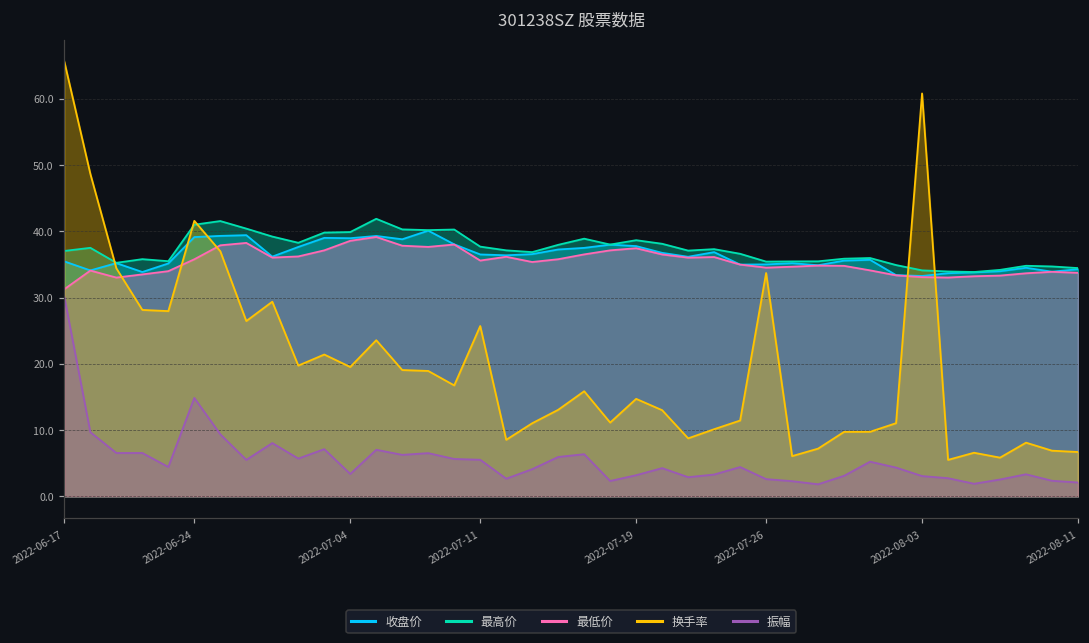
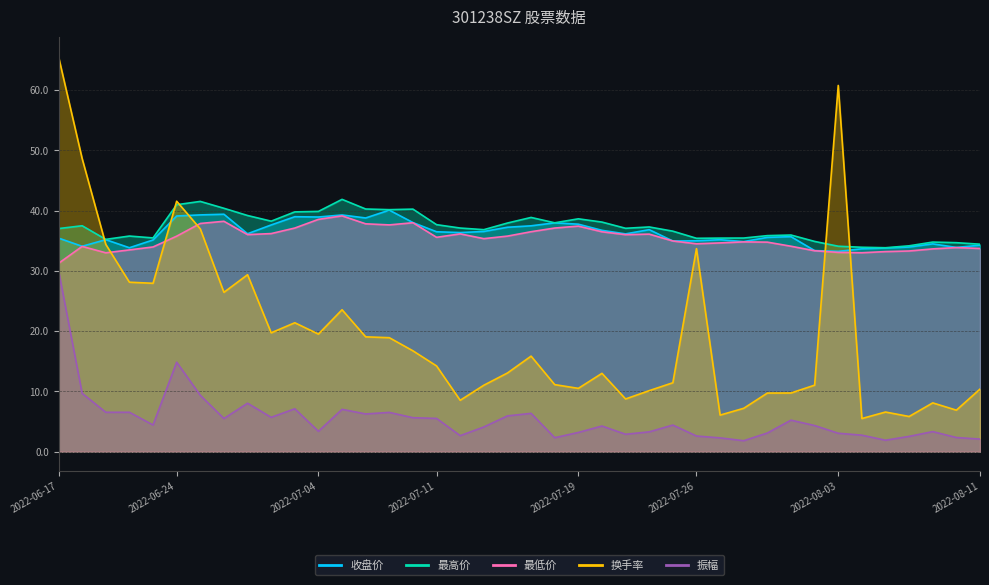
  {
    "换手率": {
      "2022-06-17": 66,
      "2022-06-24": 42,
      "2022-07-04": 20,
-     "2022-07-11": 26,
-     "2022-07-19": 15,
+     "2022-07-11": 14,
+     "2022-07-19": 11,
      "2022-07-26": 34,
      "2022-08-03": 61,
-     "2022-08-11": 7
+     "2022-08-11": 10
    }
  }
